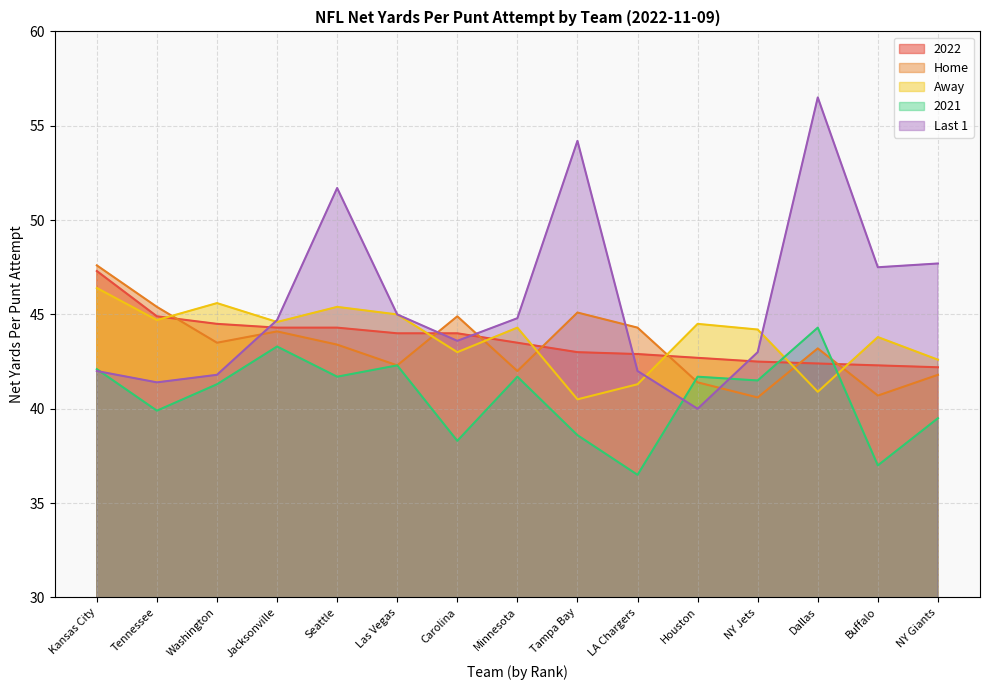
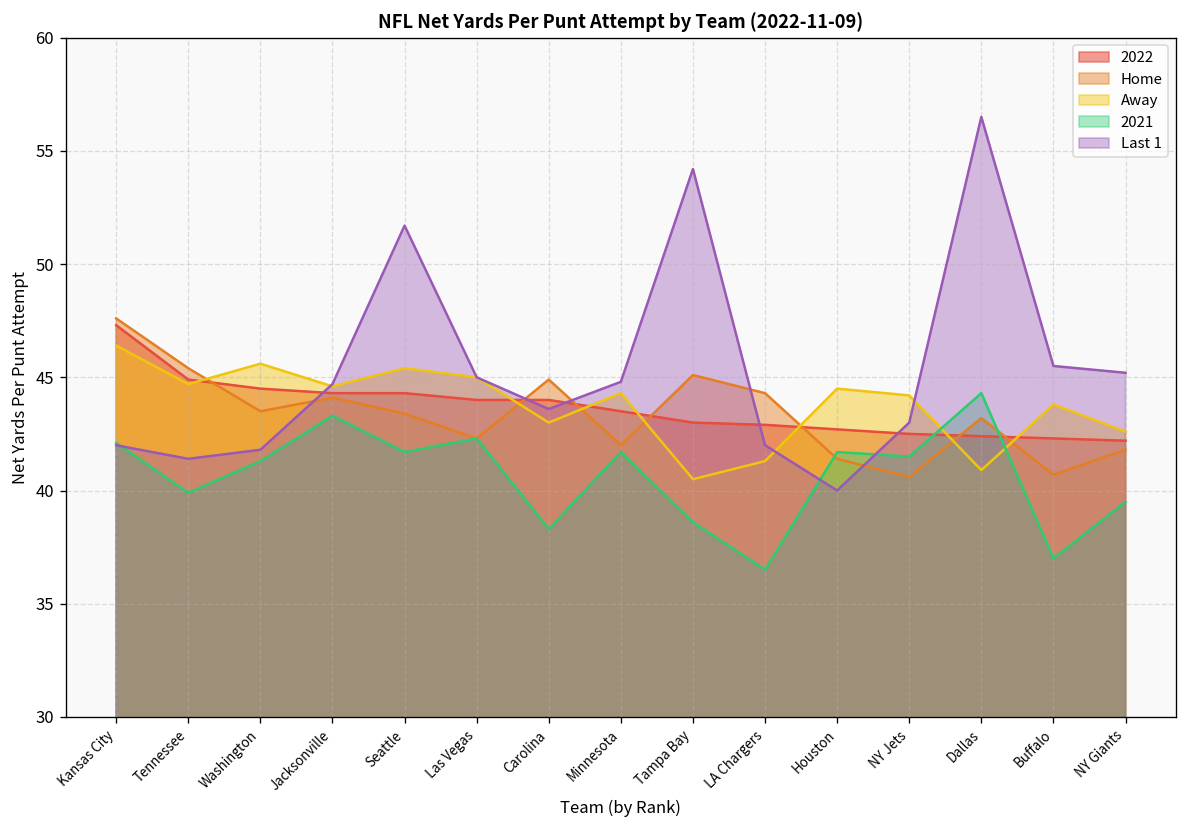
  {
    "2021": {
      "Tennessee": 39.9,
      "Washington": 41.3,
      "Jacksonville": 43.3,
      "Seattle": 41.7,
      "Carolina": 38.3,
      "Minnesota": 41.7,
      "Tampa Bay": 38.6,
      "LA Chargers": 36.5,
      "Houston": 41.7,
      "NY Jets": 41.5,
      "Dallas": 44.3,
      "Buffalo": 37.0,
      "NY Giants": 39.5
    },
    "Last 1": {
      "Tennessee": 41.4,
      "Washington": 41.8,
      "Seattle": 51.7,
      "Carolina": 43.6,
      "Minnesota": 44.8,
      "Tampa Bay": 54.2,
      "LA Chargers": 42.0,
      "Houston": 40.0,
      "NY Jets": 43.0,
      "Dallas": 56.5,
-     "Buffalo": 47.5,
-     "NY Giants": 47.7
+     "Buffalo": 45.5,
+     "NY Giants": 45.2
    }
  }
